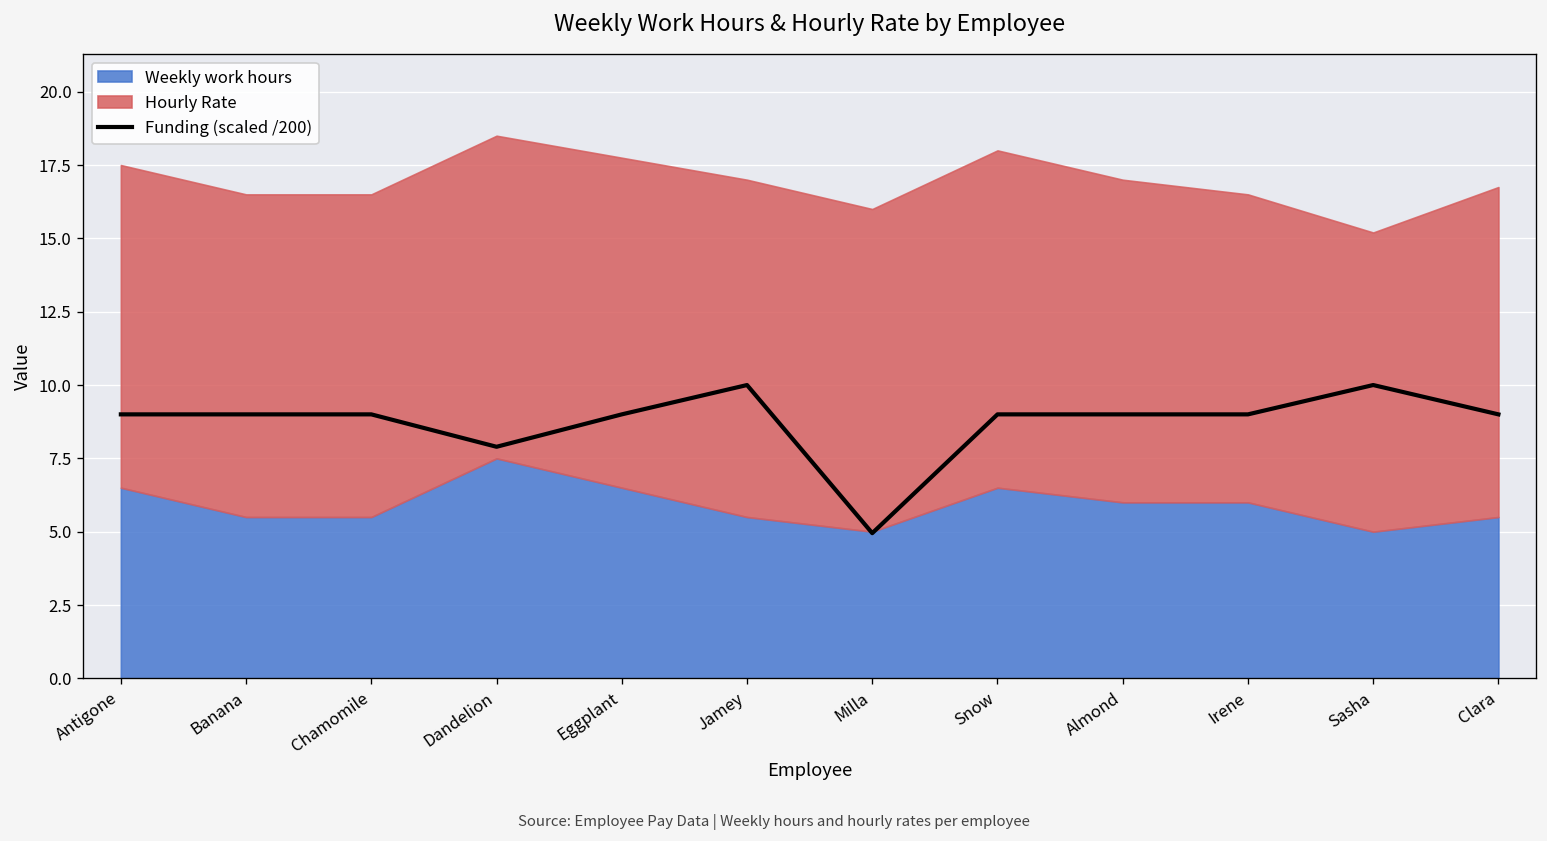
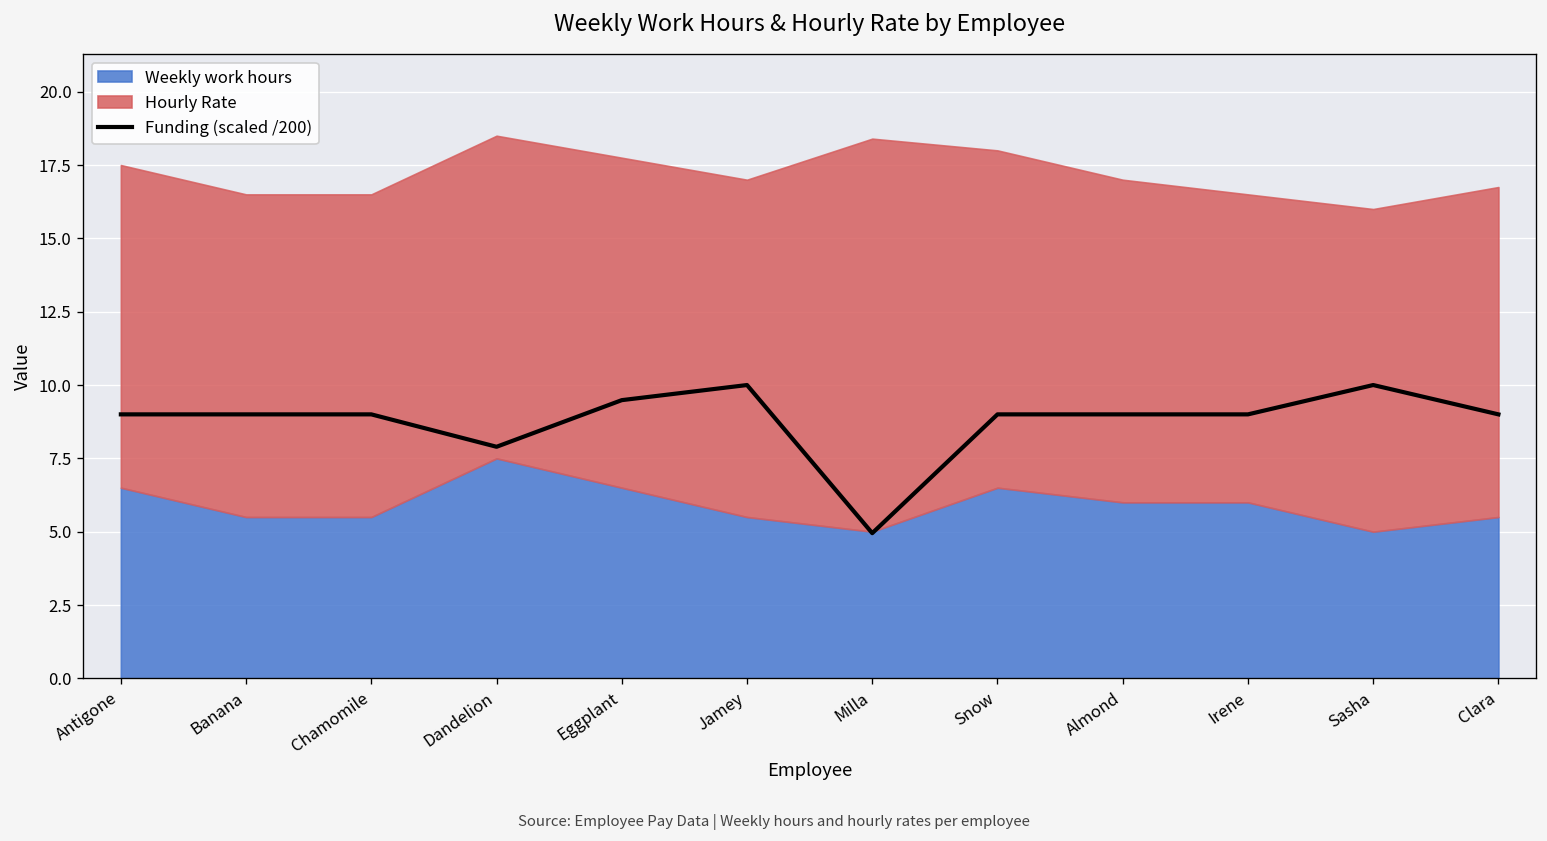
  {
    "Funding (scaled /200)": {
      "Antigone": 9.0,
      "Banana": 9.0,
      "Chamomile": 9.0,
      "Dandelion": 7.9,
-     "Eggplant": 9.0,
+     "Eggplant": 9.5,
      "Jamey": 10.0,
      "Snow": 9.0,
      "Almond": 9.0,
      "Irene": 9.0,
      "Sasha": 10.0,
      "Clara": 9.0
    },
    "Weekly work hours": {
      "Antigone": 6.5,
      "Banana": 5.5,
      "Chamomile": 5.5,
      "Dandelion": 7.5,
      "Eggplant": 6.5,
      "Jamey": 5.5,
      "Snow": 6.5,
      "Almond": 6.0,
      "Irene": 6.0,
      "Sasha": 5.0,
      "Clara": 5.5
    },
    "Hourly Rate": {
      "Antigone": 11.0,
      "Banana": 11.0,
      "Chamomile": 11.0,
      "Dandelion": 11.0,
      "Eggplant": 11.3,
      "Jamey": 11.5,
-     "Milla": 11.0,
+     "Milla": 13.4,
      "Snow": 11.5,
      "Almond": 11.0,
      "Irene": 10.5,
-     "Sasha": 10.2,
+     "Sasha": 11.0,
      "Clara": 11.3
    }
  }
